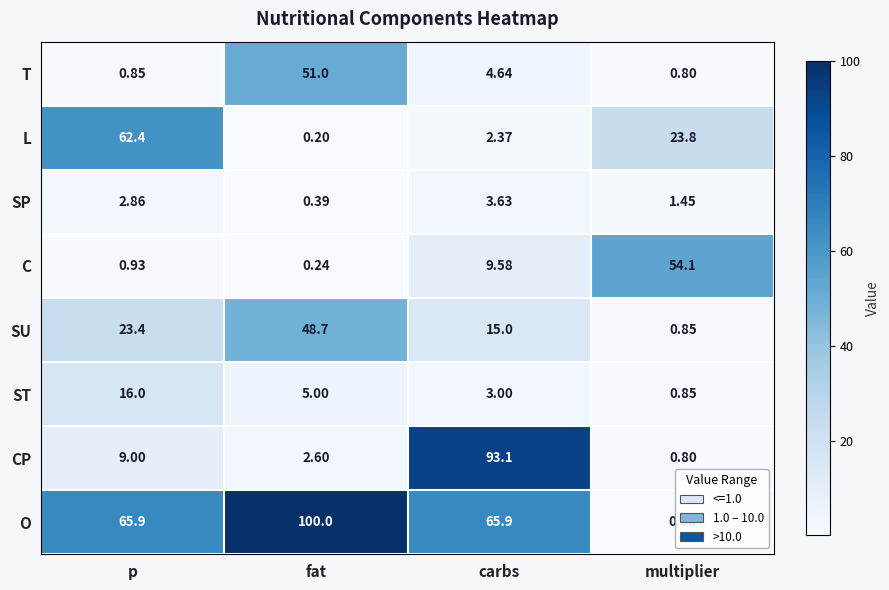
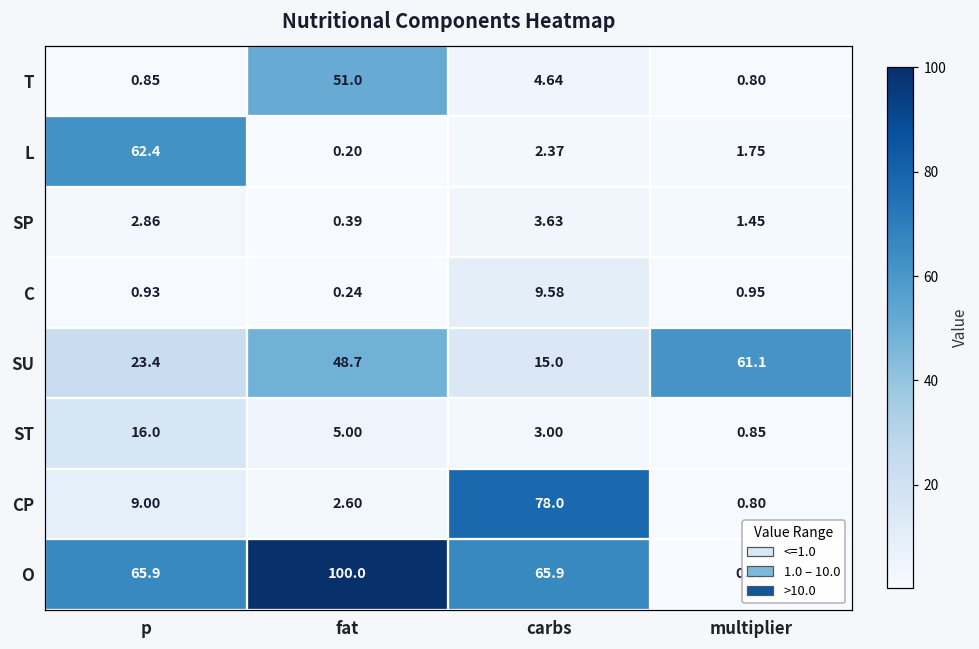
  {
    "T": {
      "p": 0.85,
      "fat": 51.0,
      "carbs": 4.64,
      "multiplier": 0.80
    },
    "L": {
      "p": 62.4,
      "fat": 0.20,
      "carbs": 2.37,
-     "multiplier": 23.8
+     "multiplier": 1.75
    },
    "SP": {
      "p": 2.86,
      "fat": 0.39,
      "carbs": 3.63,
      "multiplier": 1.45
    },
    "C": {
      "p": 0.93,
      "fat": 0.24,
      "carbs": 9.58,
-     "multiplier": 54.1
+     "multiplier": 0.95
    },
    "SU": {
      "p": 23.4,
      "fat": 48.7,
      "carbs": 15.0,
-     "multiplier": 0.85
+     "multiplier": 61.1
    },
    "ST": {
      "p": 16.0,
      "fat": 5.00,
      "carbs": 3.00,
      "multiplier": 0.85
    },
    "CP": {
      "p": 9.00,
      "fat": 2.60,
-     "carbs": 93.1,
+     "carbs": 78.0,
      "multiplier": 0.80
    },
    "O": {
      "p": 65.9,
      "fat": 100.0,
      "carbs": 65.9
    }
  }
